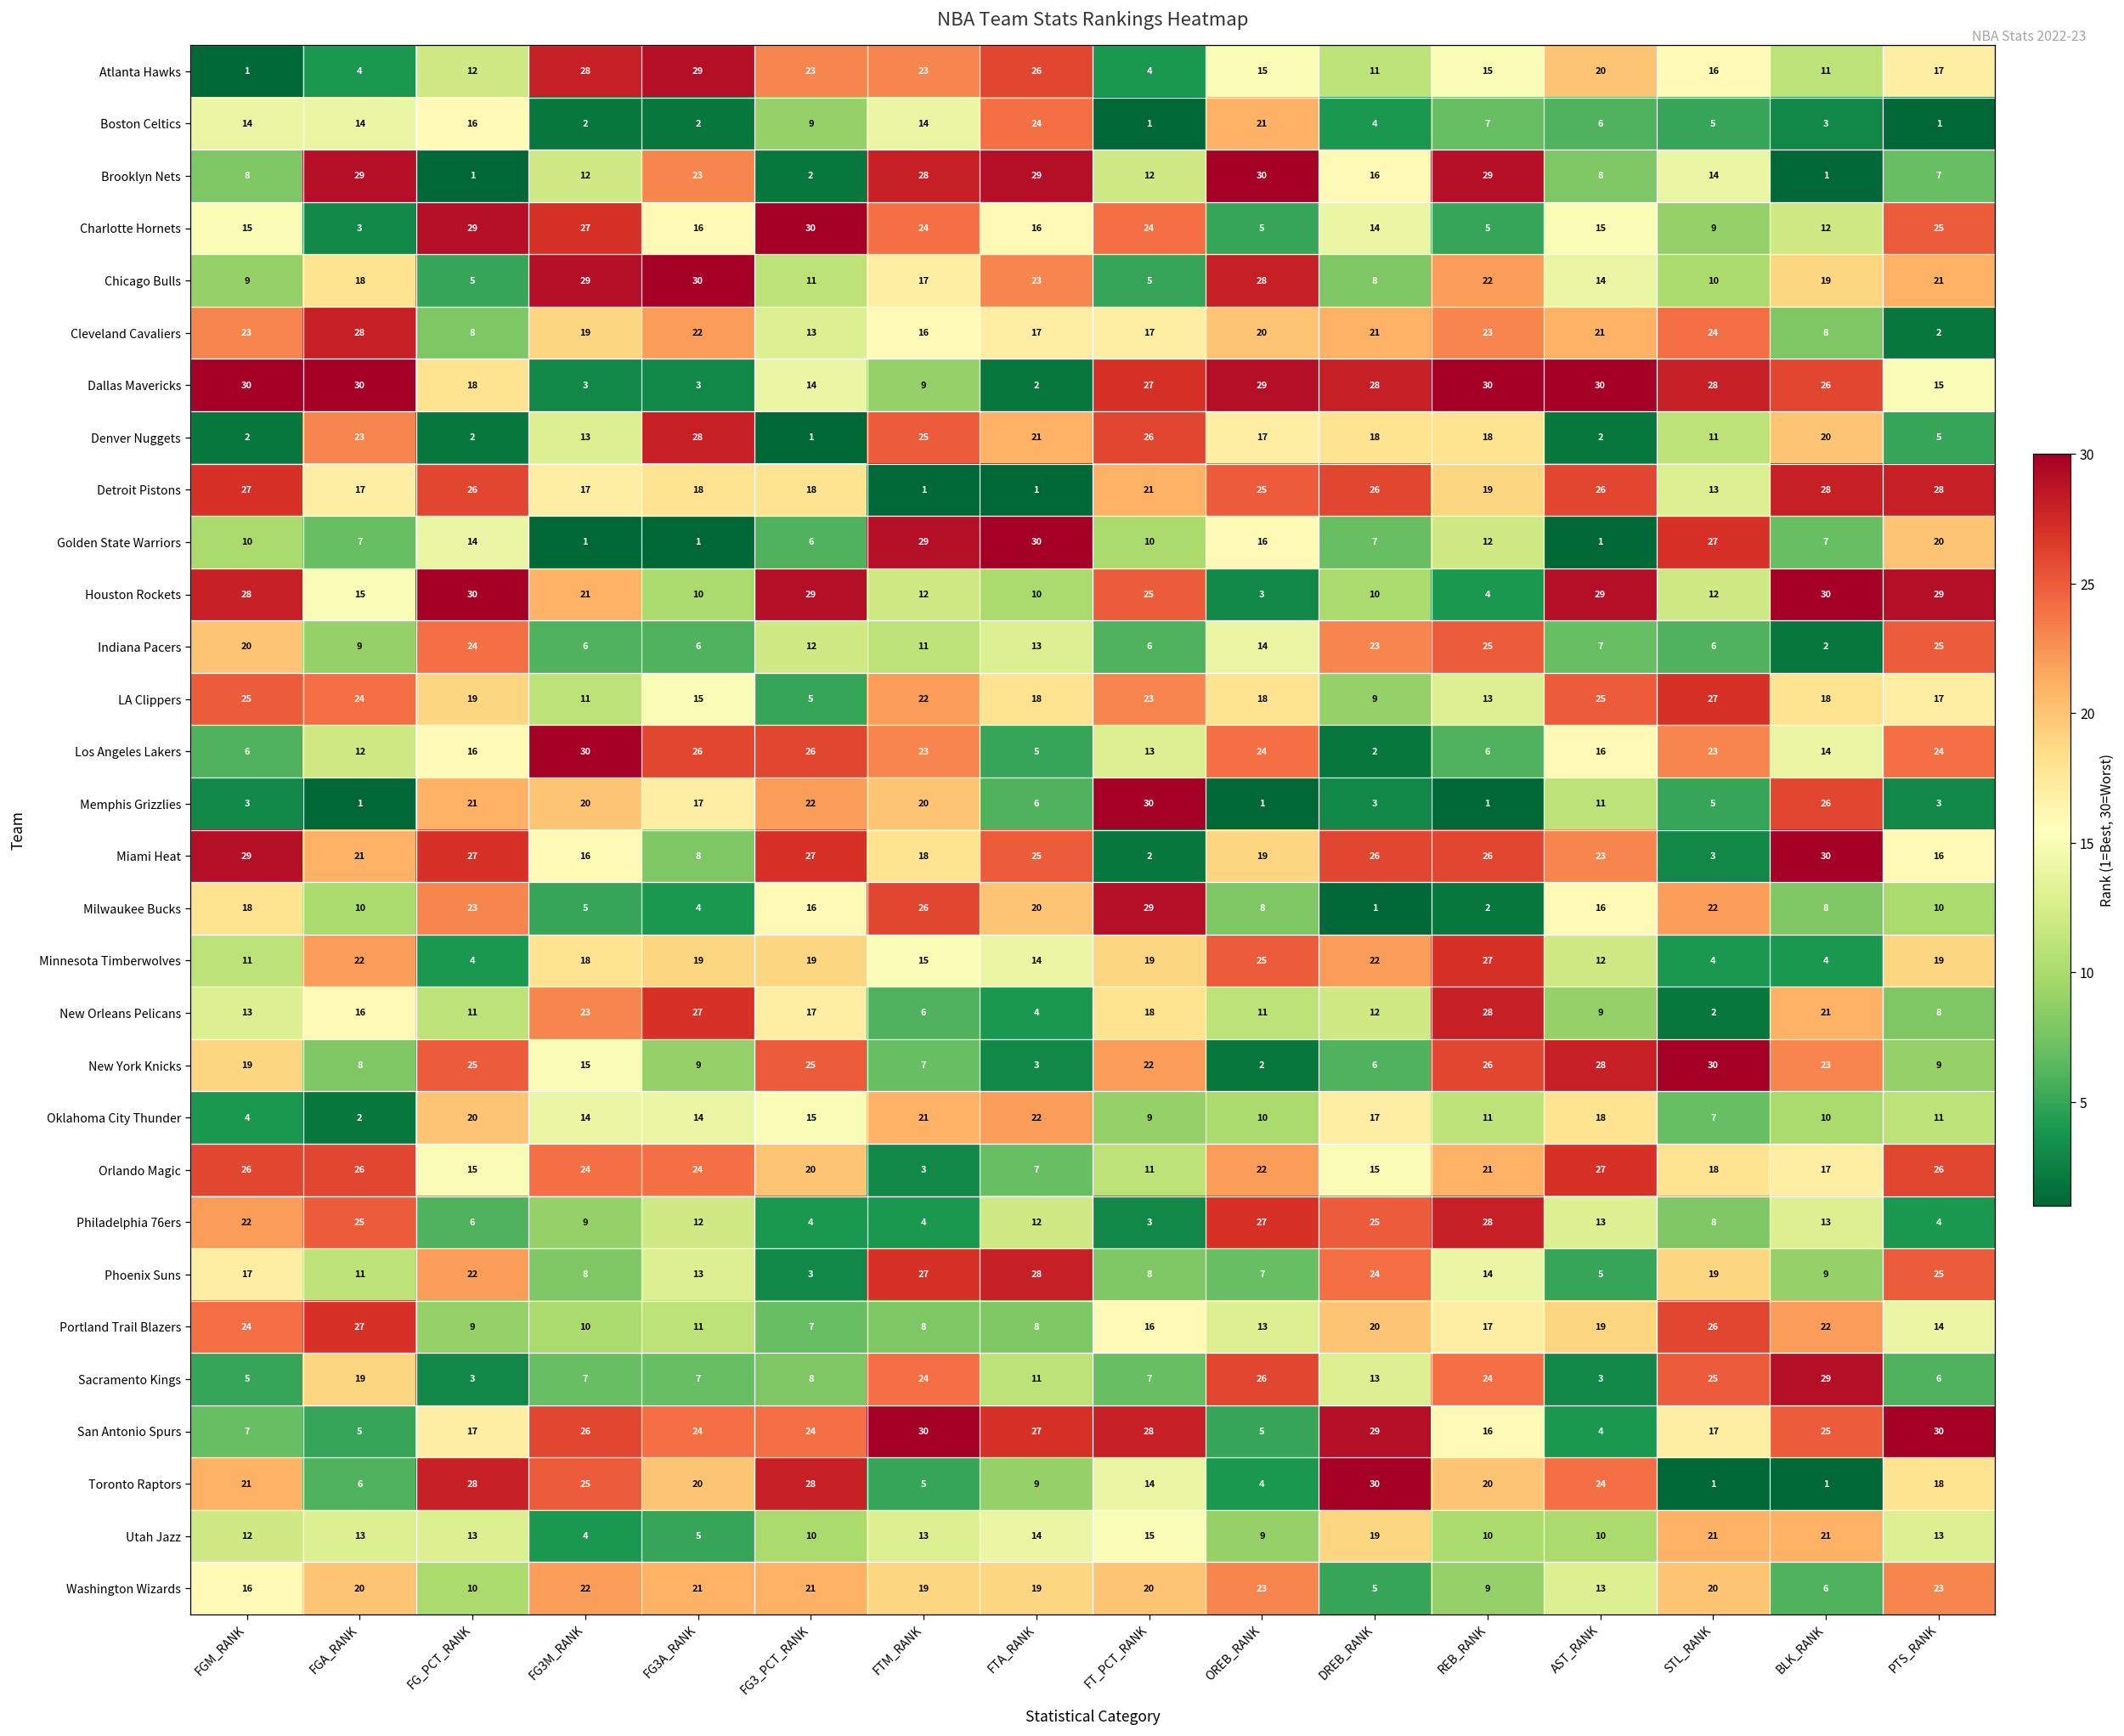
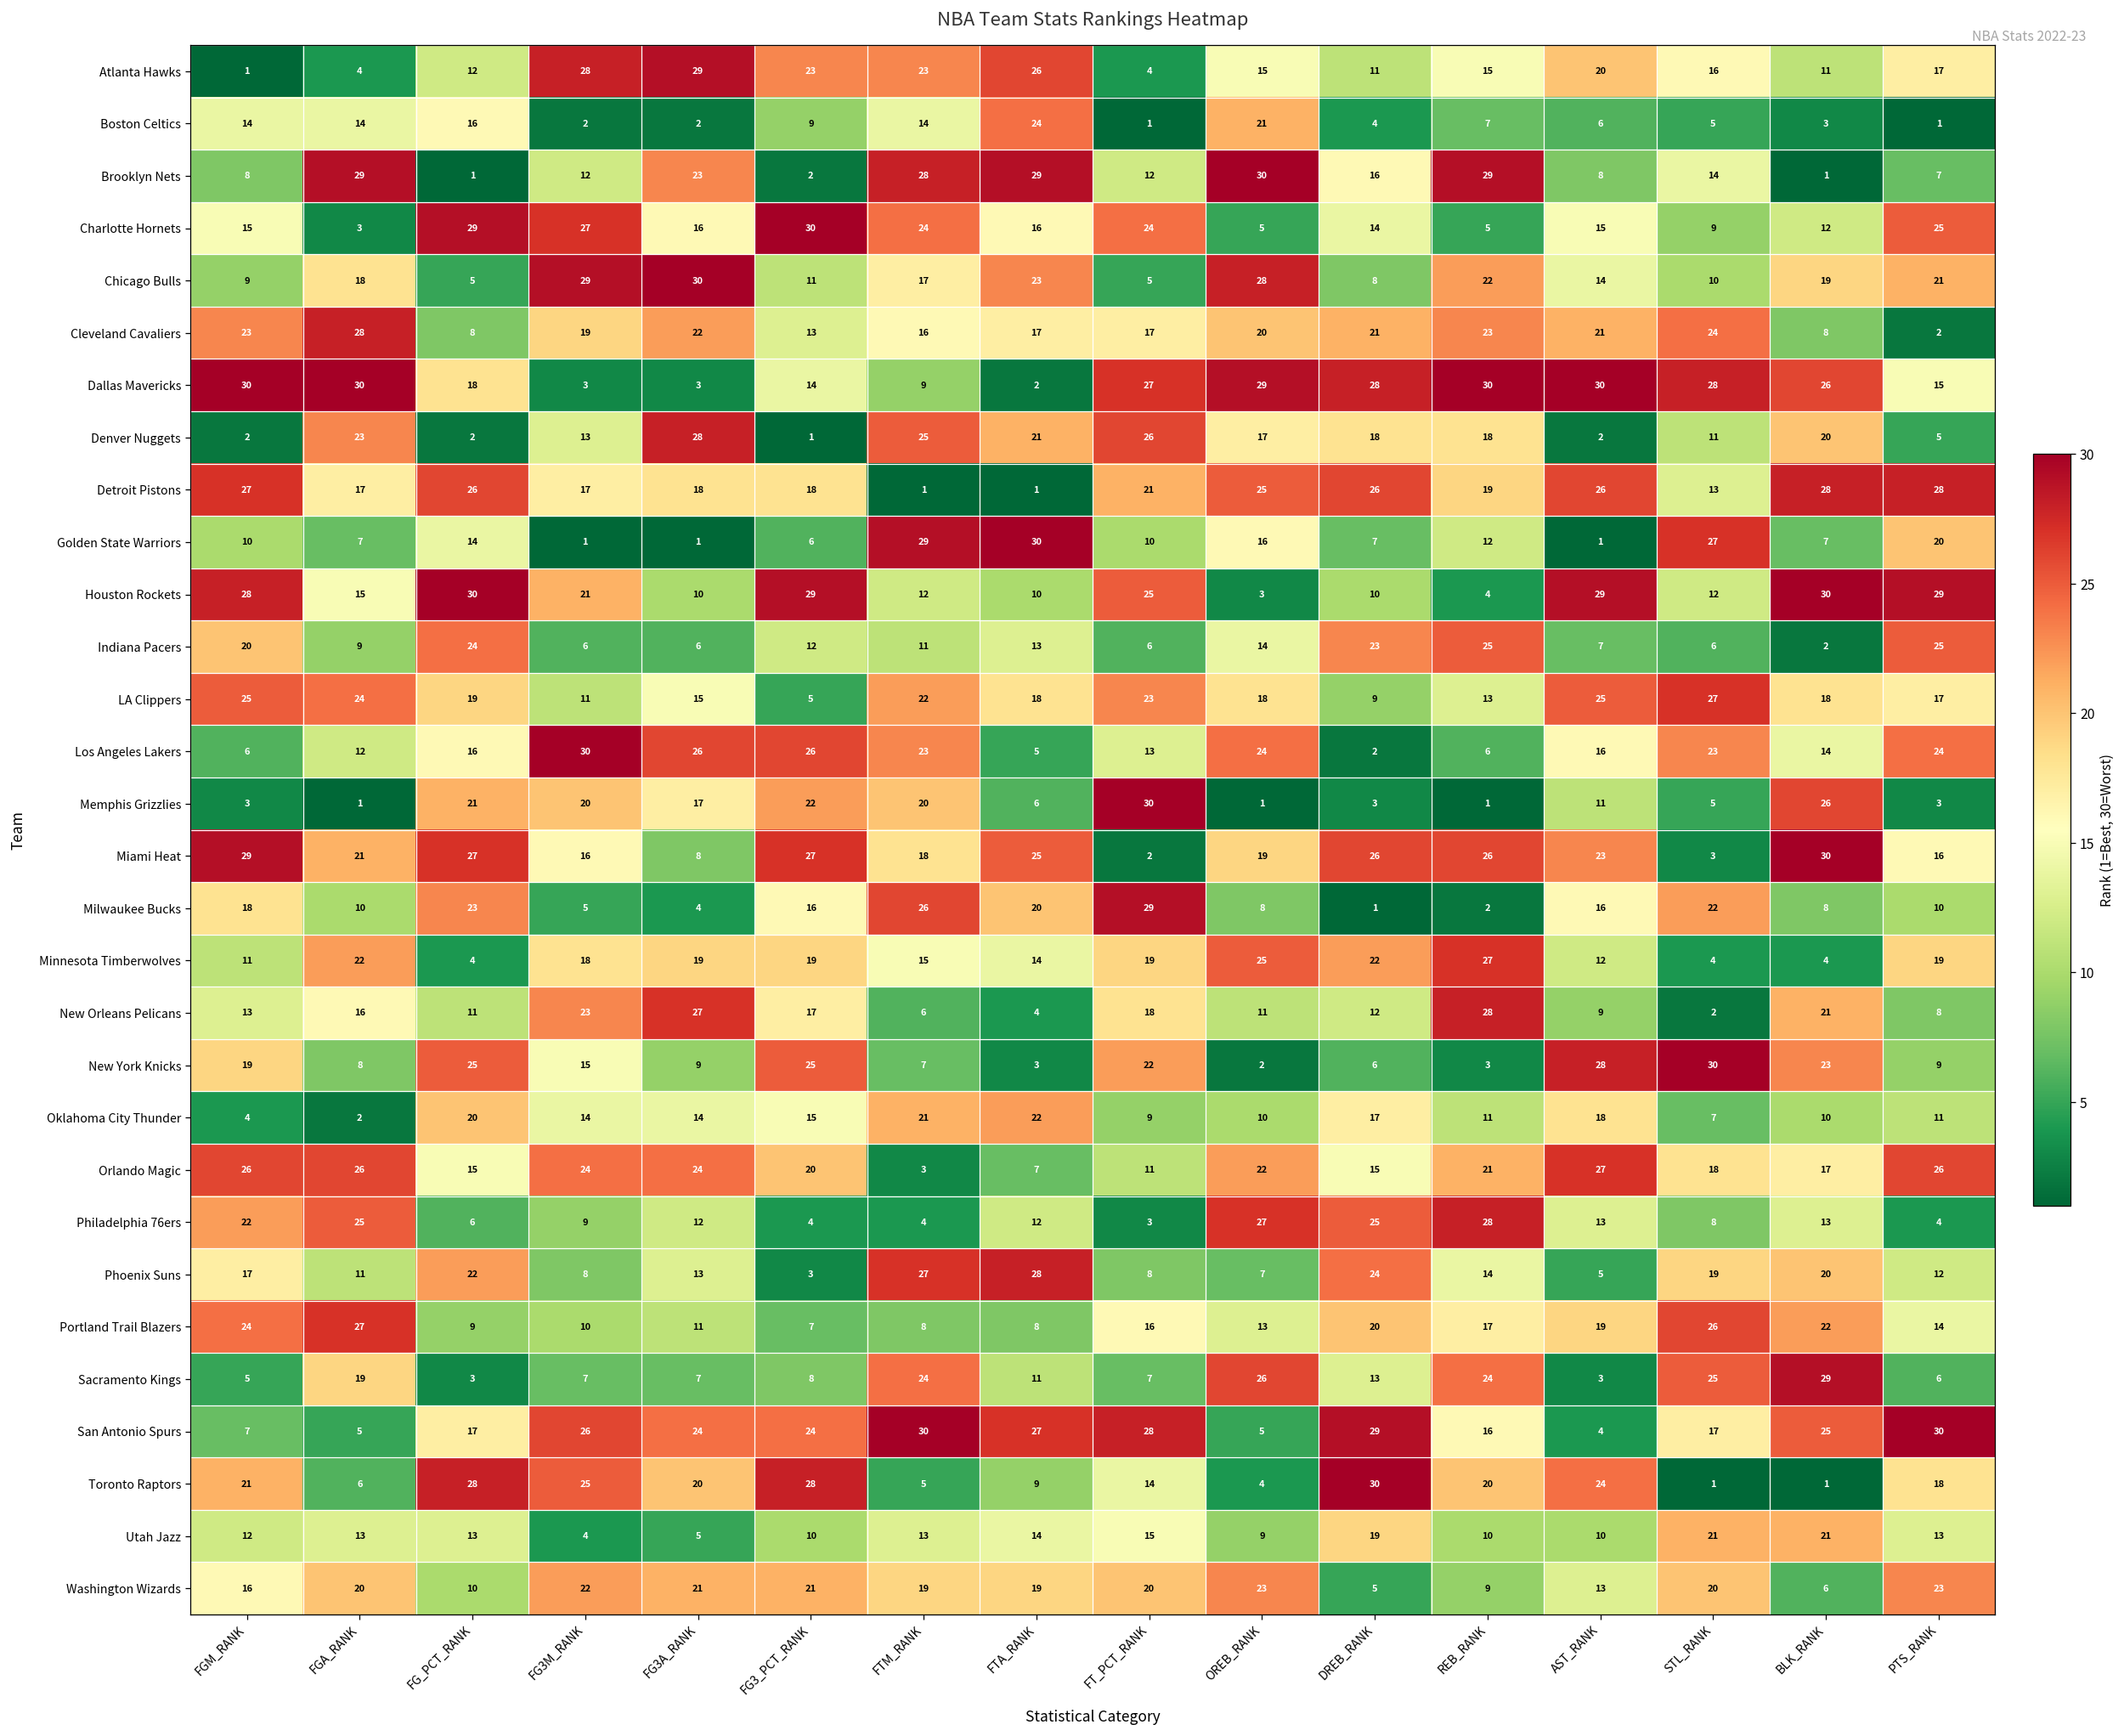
  {
    "New York Knicks": {
      "FGM_RANK": 19,
      "FGA_RANK": 8,
      "FG_PCT_RANK": 25,
      "FG3M_RANK": 15,
      "FG3A_RANK": 9,
      "FG3_PCT_RANK": 25,
      "FTM_RANK": 7,
      "FTA_RANK": 3,
      "FT_PCT_RANK": 22,
      "OREB_RANK": 2,
      "DREB_RANK": 6,
-     "REB_RANK": 26,
+     "REB_RANK": 3,
      "AST_RANK": 28,
      "STL_RANK": 30,
      "BLK_RANK": 23,
      "PTS_RANK": 9
    },
    "Phoenix Suns": {
      "FGM_RANK": 17,
      "FGA_RANK": 11,
      "FG_PCT_RANK": 22,
      "FG3M_RANK": 8,
      "FG3A_RANK": 13,
      "FG3_PCT_RANK": 3,
      "FTM_RANK": 27,
      "FTA_RANK": 28,
      "FT_PCT_RANK": 8,
      "OREB_RANK": 7,
      "DREB_RANK": 24,
      "REB_RANK": 14,
      "AST_RANK": 5,
      "STL_RANK": 19,
-     "BLK_RANK": 9,
-     "PTS_RANK": 25
+     "BLK_RANK": 20,
+     "PTS_RANK": 12
    }
  }
